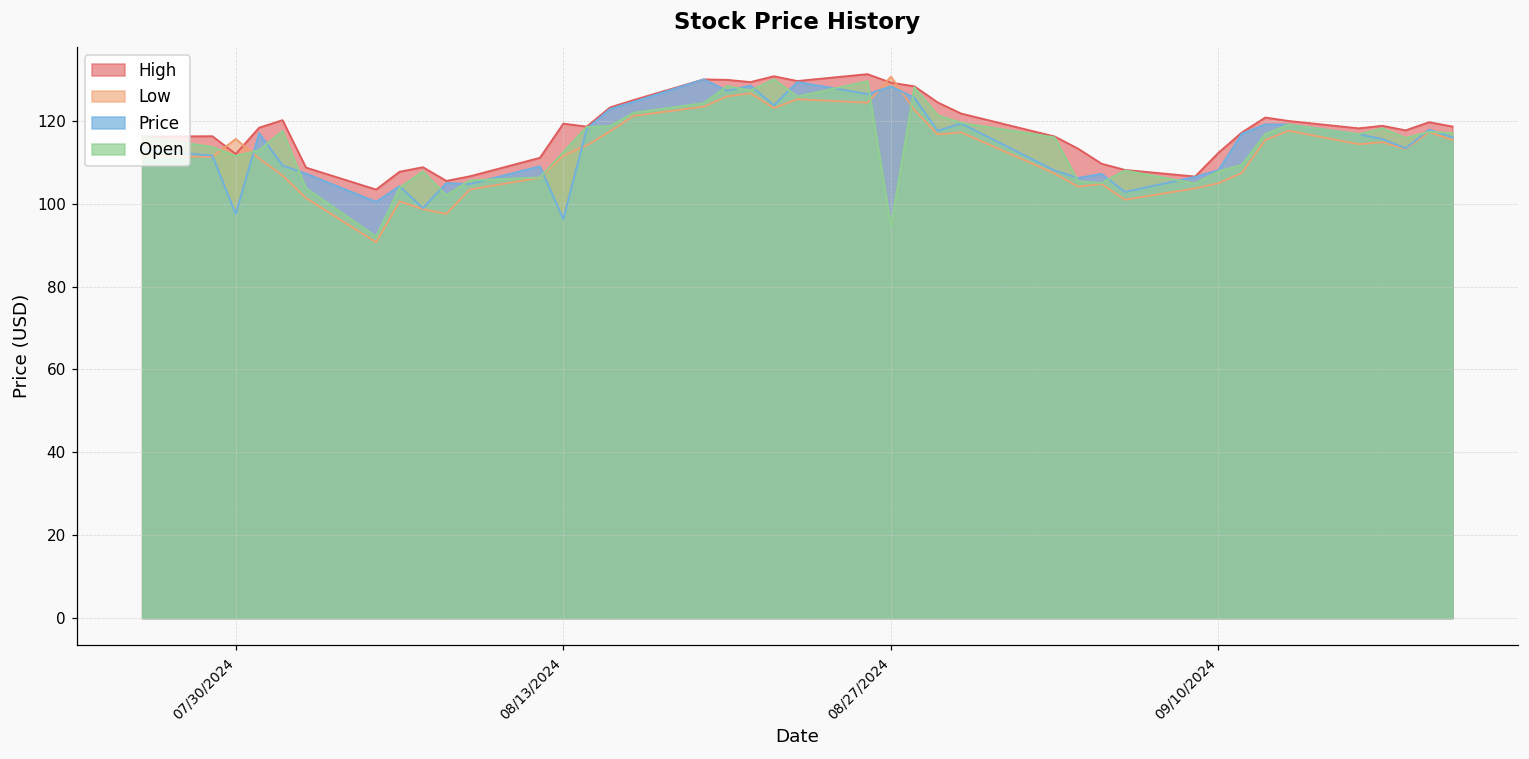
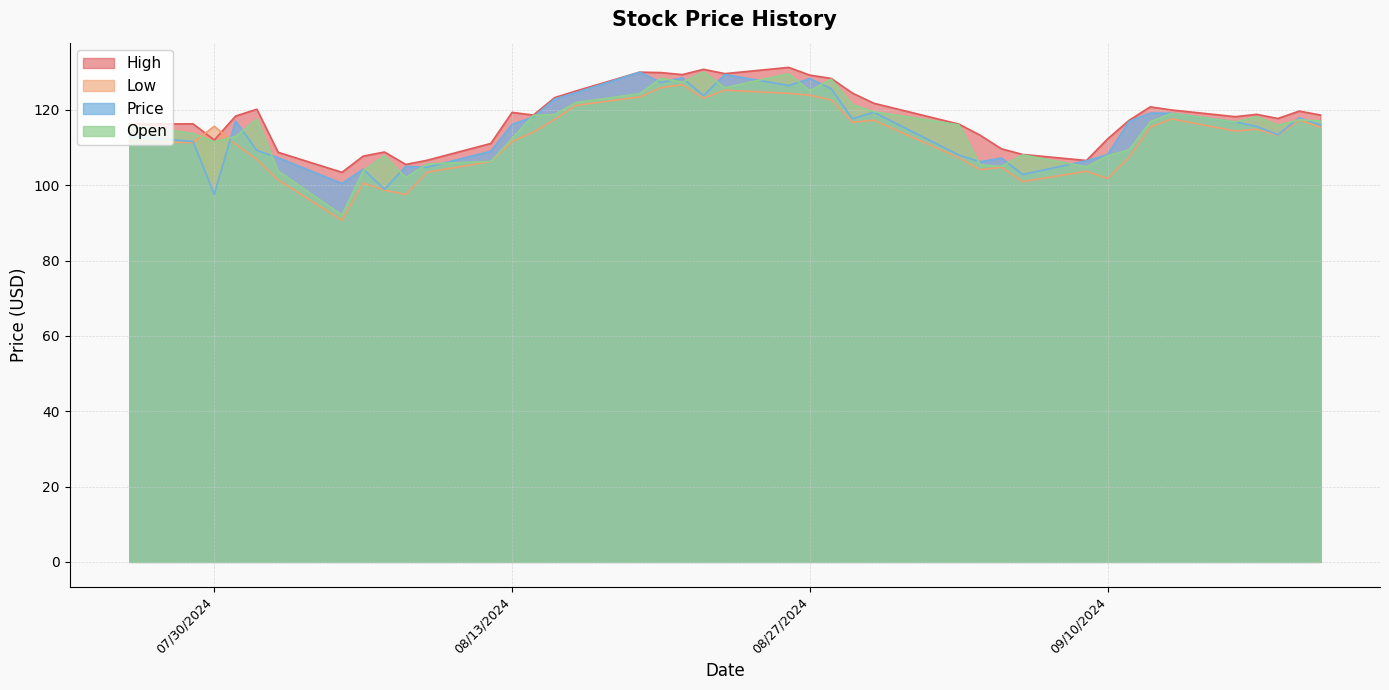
  {
    "High": {
      "08/13/2024": 119,
      "08/27/2024": 129,
      "09/10/2024": 112
    },
    "Low": {
      "07/30/2024": 116,
      "08/13/2024": 112,
-     "08/27/2024": 131,
-     "09/10/2024": 105
+     "08/27/2024": 124,
+     "09/10/2024": 102
    },
    "Price": {
      "07/30/2024": 98,
-     "08/13/2024": 96,
+     "08/13/2024": 116,
      "08/27/2024": 128
    },
    "Open": {
      "08/13/2024": 112,
-     "08/27/2024": 95
+     "08/27/2024": 125
    }
  }
